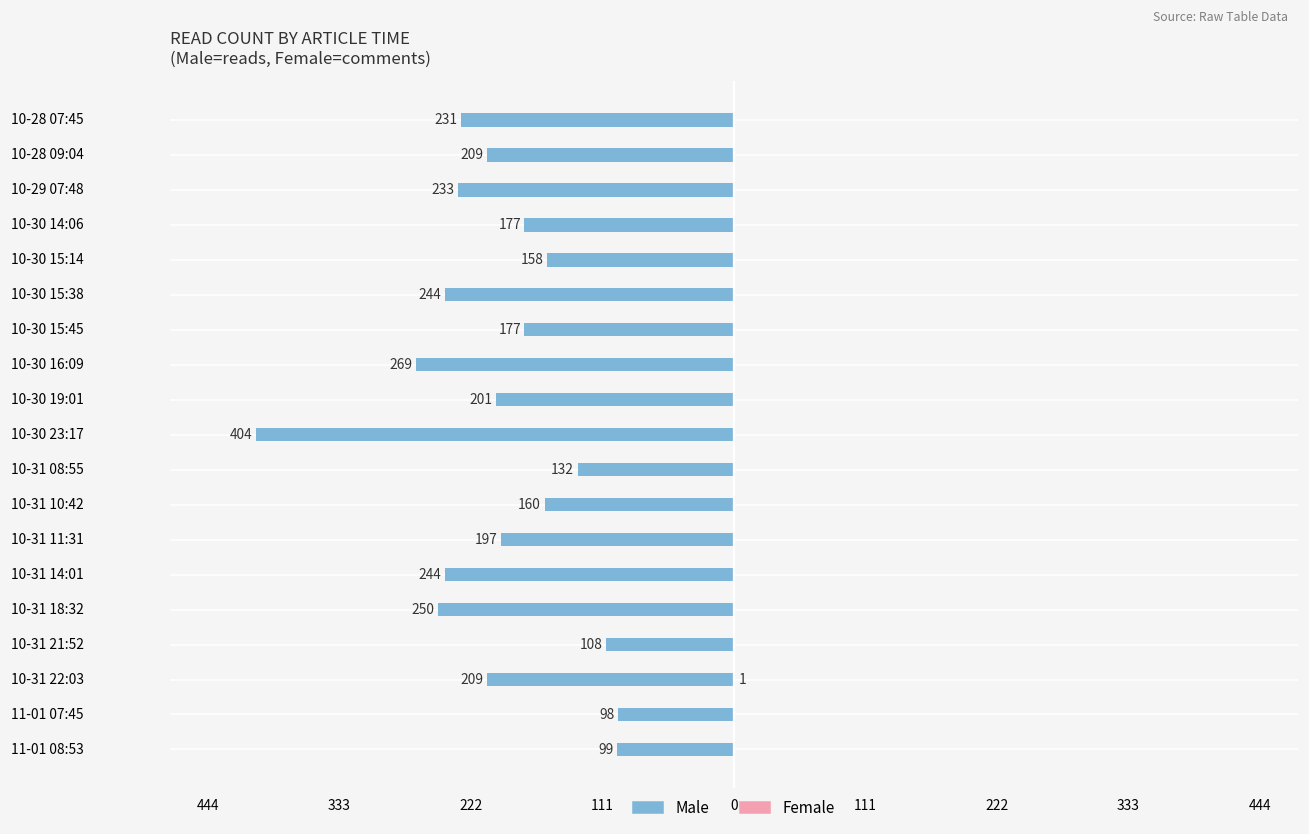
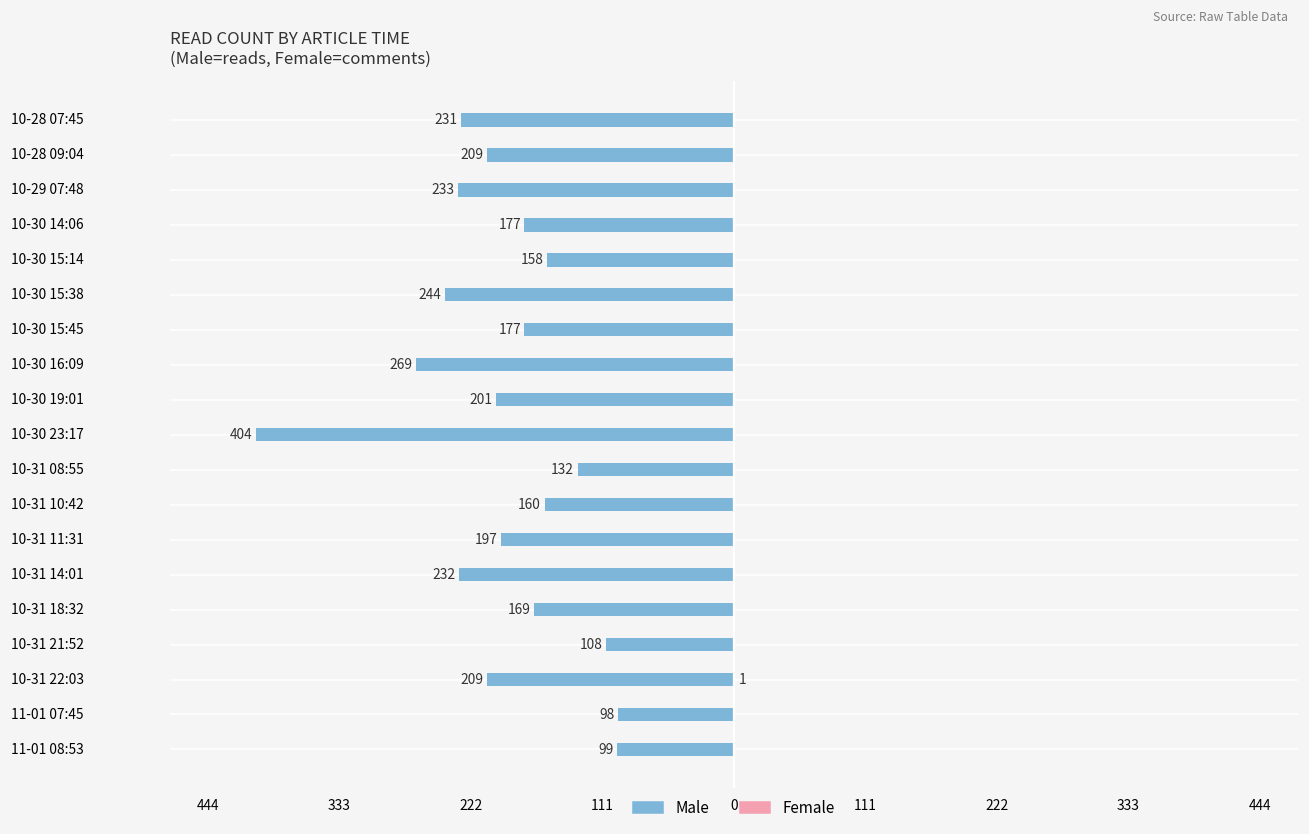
  {
    "Male": {
-     "10-31 14:01": 244,
-     "10-31 18:32": 250
+     "10-31 14:01": 232,
+     "10-31 18:32": 169
    },
    "Female": {
      "10-31 22:03": 1
    }
  }
